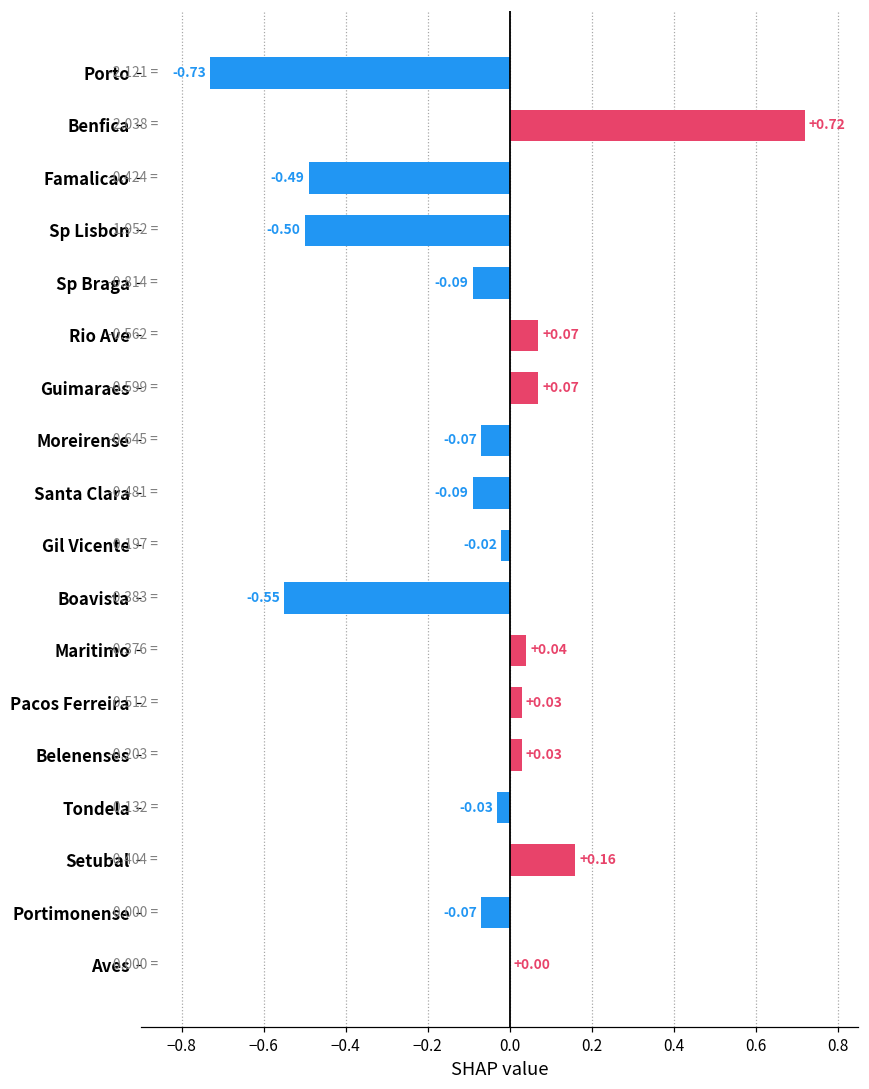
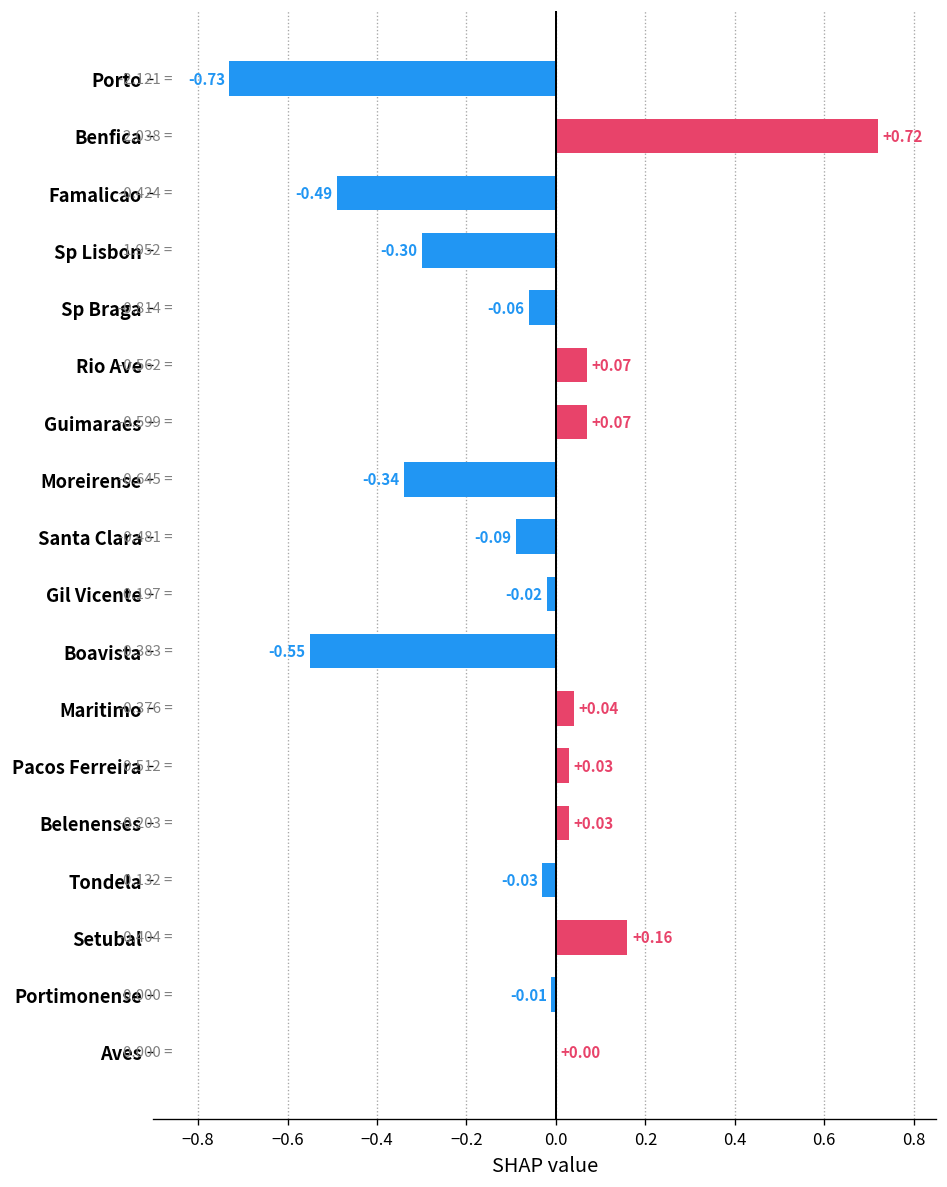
  {
    "Porto": "-0.73",
    "Benfica": "+0.72",
    "Famalicao": "-0.49",
-   "Sp Lisbon": "-0.50",
-   "Sp Braga": "-0.09",
+   "Sp Lisbon": "-0.30",
+   "Sp Braga": "-0.06",
    "Rio Ave": "+0.07",
    "Guimaraes": "+0.07",
-   "Moreirense": "-0.07",
+   "Moreirense": "-0.34",
    "Santa Clara": "-0.09",
    "Gil Vicente": "-0.02",
    "Boavista": "-0.55",
    "Maritimo": "+0.04",
    "Pacos Ferreira": "+0.03",
    "Belenenses": "+0.03",
    "Tondela": "-0.03",
    "Setubal": "+0.16",
-   "Portimonense": "-0.07",
+   "Portimonense": "-0.01",
    "Aves": "+0.00"
  }
